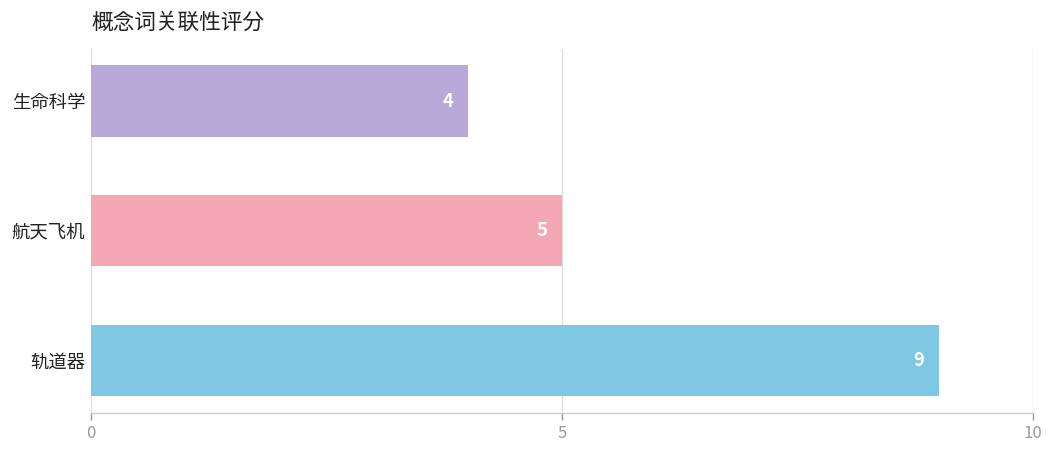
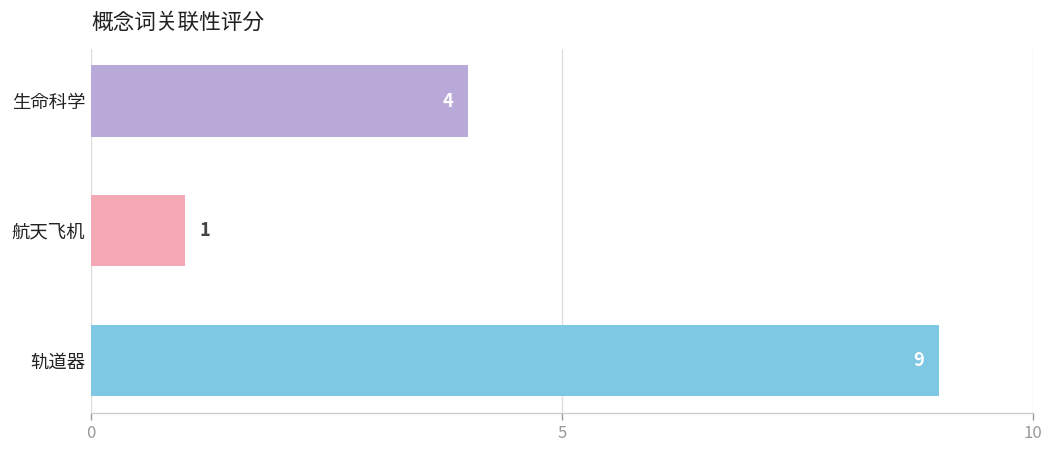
  {
    "生命科学": 4,
-   "航天飞机": 5,
+   "航天飞机": 1,
    "轨道器": 9
  }
